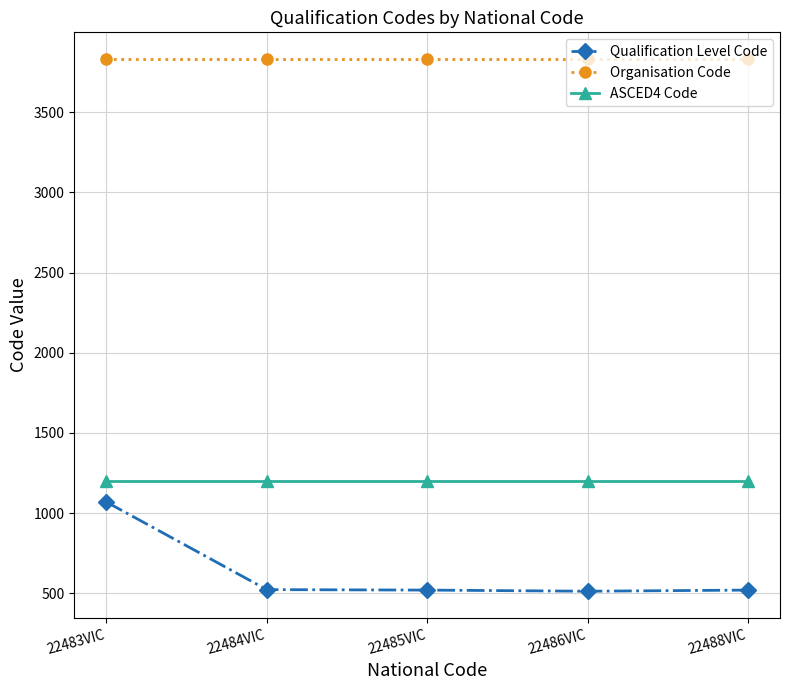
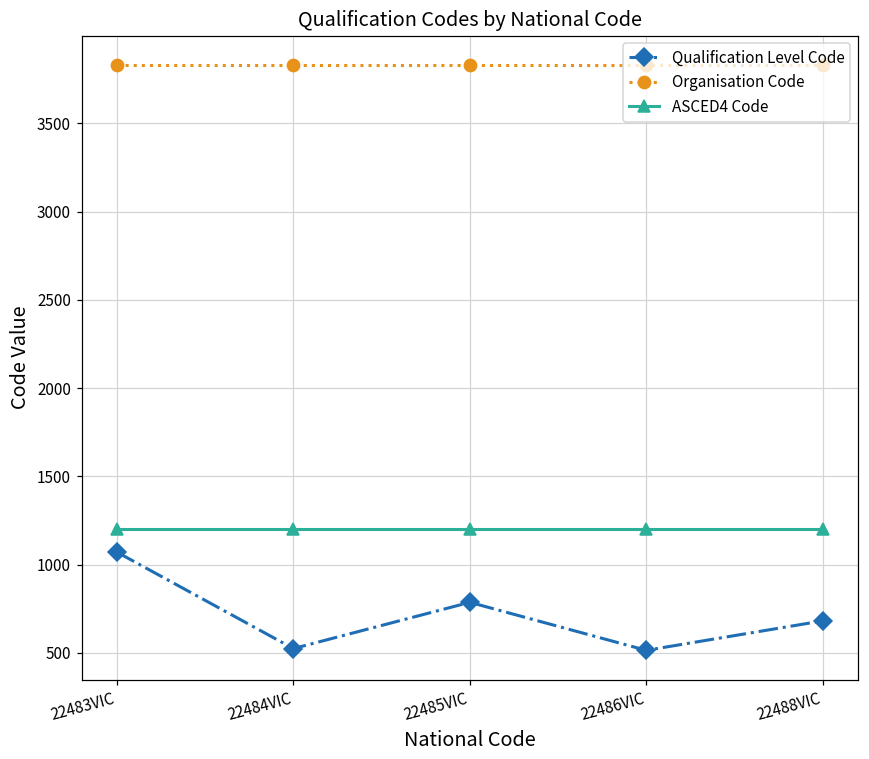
  {
    "Qualification Level Code": {
      "22483VIC": 1070,
      "22484VIC": 520,
-     "22485VIC": 520,
+     "22485VIC": 790,
      "22486VIC": 510,
-     "22488VIC": 520
+     "22488VIC": 680
    },
    "Organisation Code": {
      "22483VIC": 3830,
      "22484VIC": 3830,
      "22485VIC": 3830
    },
    "ASCED4 Code": {
      "22483VIC": 1200,
      "22484VIC": 1200,
      "22485VIC": 1200,
      "22486VIC": 1200,
      "22488VIC": 1200
    }
  }
